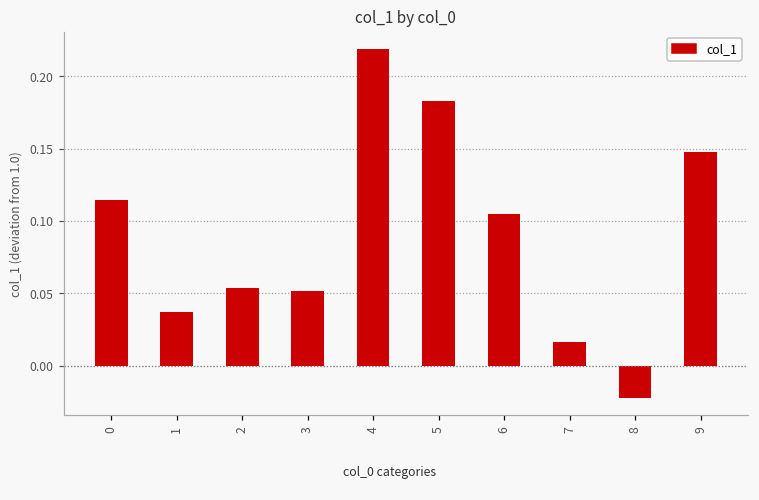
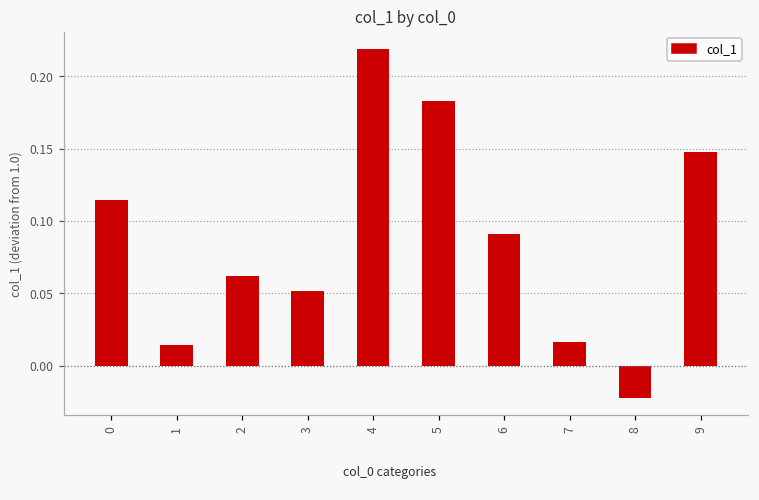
  {
    "0": 0.114,
-   "1": 0.037,
-   "2": 0.054,
+   "1": 0.014,
+   "2": 0.062,
    "3": 0.051,
    "4": 0.219,
    "5": 0.183,
-   "6": 0.105,
+   "6": 0.091,
    "7": 0.016,
    "8": -0.022,
    "9": 0.148
  }
